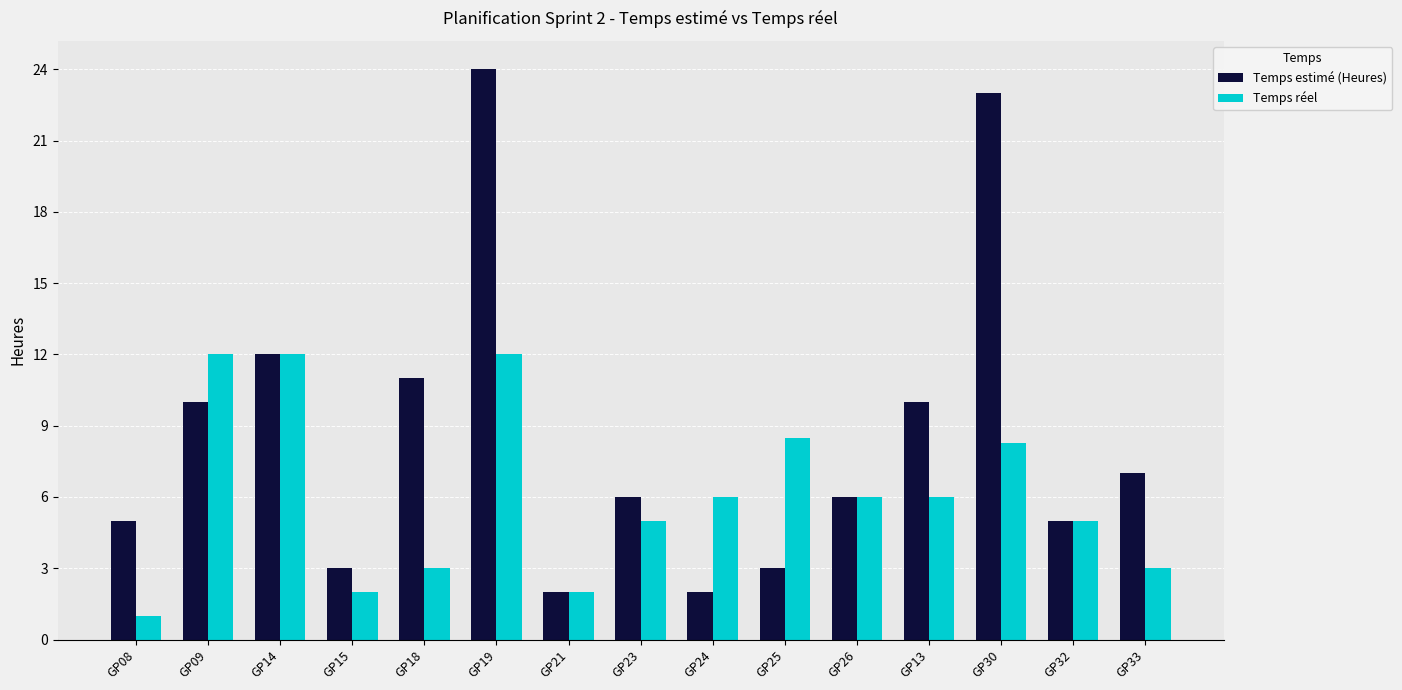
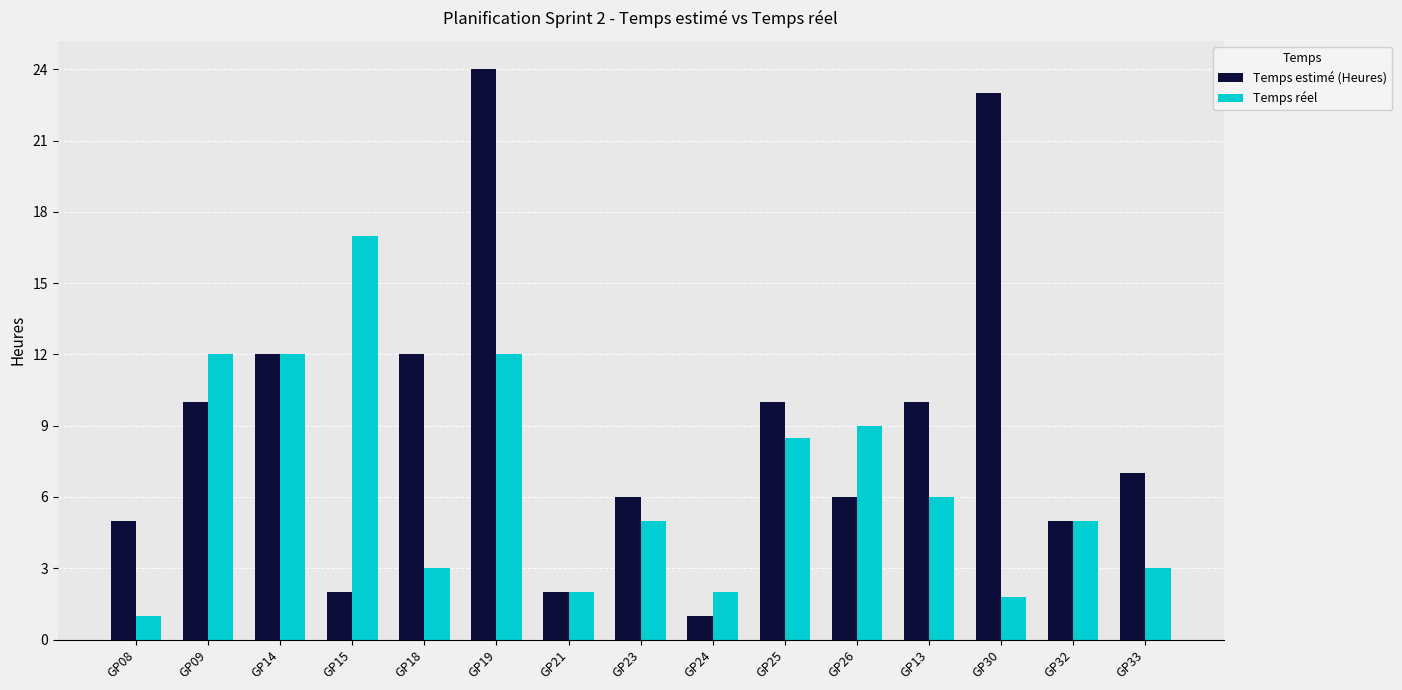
  {
    "Temps estimé (Heures)": {
      "GP08": 5,
      "GP09": 10,
      "GP14": 12,
-     "GP15": 3,
-     "GP18": 11,
+     "GP15": 2,
+     "GP18": 12,
      "GP19": 24,
      "GP21": 2,
      "GP23": 6,
-     "GP24": 2,
-     "GP25": 3,
+     "GP24": 1,
+     "GP25": 10,
      "GP26": 6,
      "GP13": 10,
      "GP30": 23,
      "GP32": 5,
      "GP33": 7
    },
    "Temps réel": {
      "GP08": 1.0,
      "GP09": 12.0,
      "GP14": 12.0,
-     "GP15": 2,
+     "GP15": 17,
      "GP18": 3.0,
      "GP19": 12.0,
      "GP21": 2.0,
      "GP23": 5.0,
-     "GP24": 6,
+     "GP24": 2,
      "GP25": 8.5,
-     "GP26": 6,
+     "GP26": 9,
      "GP13": 6.0,
-     "GP30": 8.3,
+     "GP30": 1.8,
      "GP32": 5.0,
      "GP33": 3.0
    }
  }
